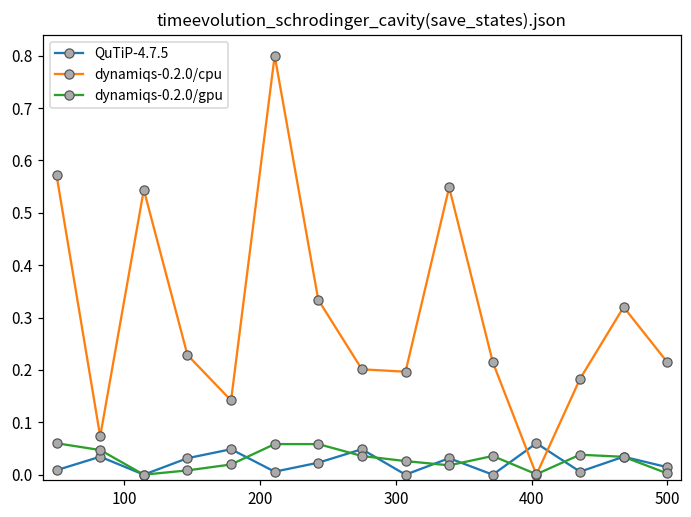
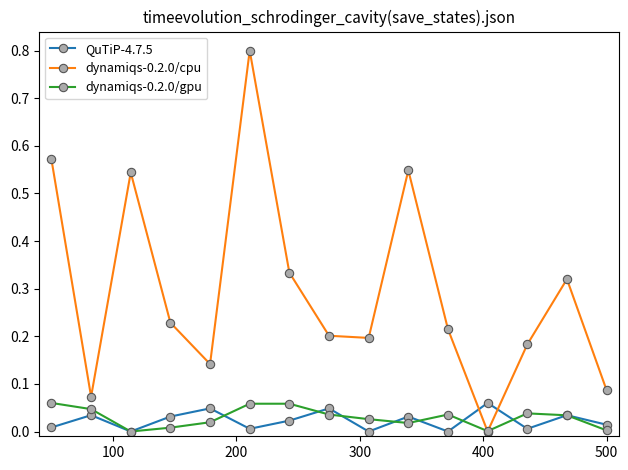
  {
    "QuTiP-4.7.5": {
      "500": 0.01
    },
    "dynamiqs-0.2.0/cpu": {
-     "500": 0.21
+     "500": 0.09
    },
    "dynamiqs-0.2.0/gpu": {
      "500": 0.00
    }
  }
